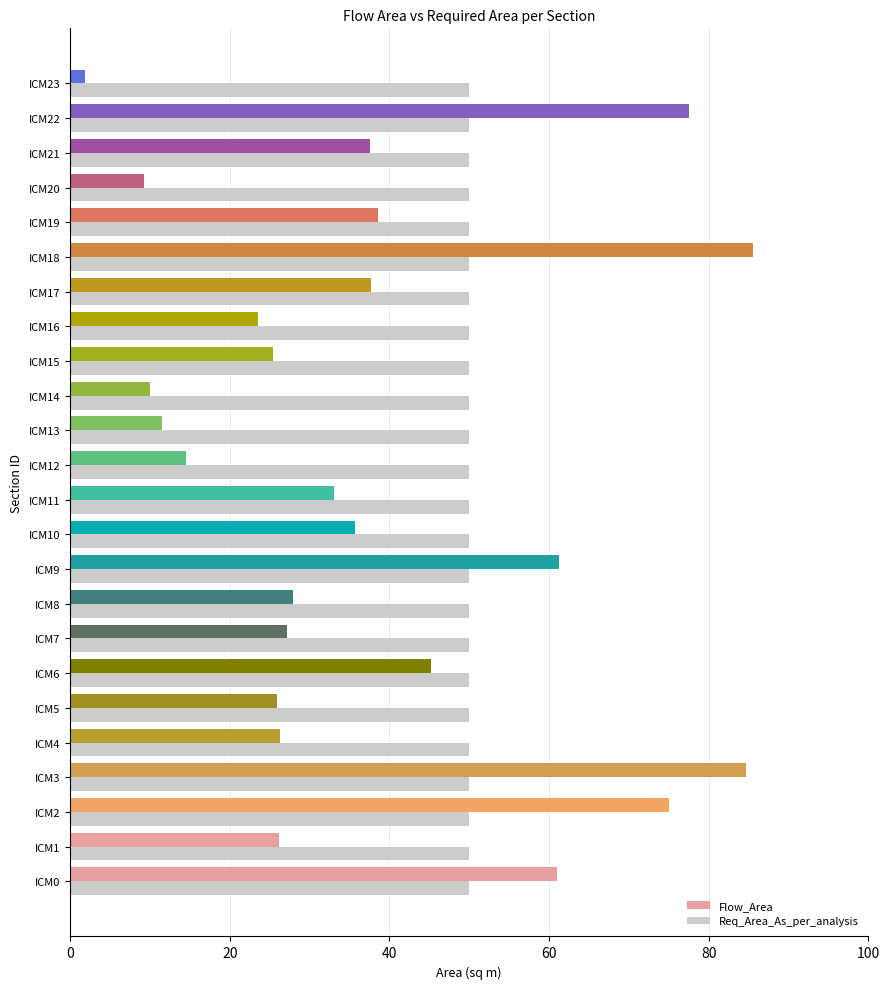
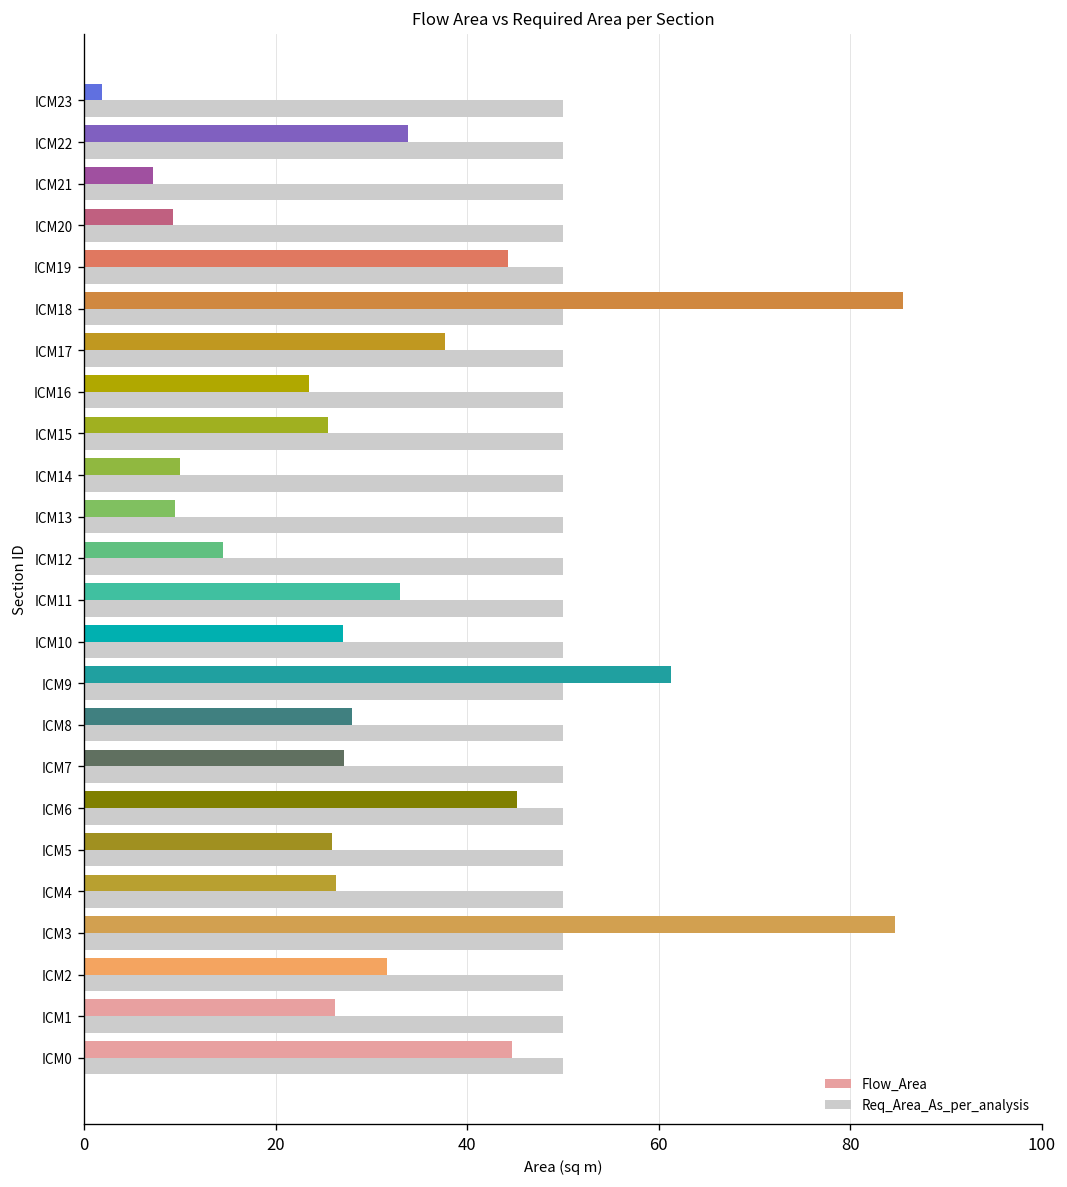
  {
    "Flow_Area": {
      "ICM23": 2,
-     "ICM22": 78,
-     "ICM21": 38,
+     "ICM22": 34,
+     "ICM21": 7,
      "ICM20": 9,
-     "ICM19": 39,
+     "ICM19": 44,
      "ICM18": 85,
      "ICM17": 38,
      "ICM16": 24,
      "ICM15": 25,
      "ICM14": 10,
-     "ICM13": 11,
+     "ICM13": 9,
      "ICM12": 15,
      "ICM11": 33,
-     "ICM10": 36,
+     "ICM10": 27,
      "ICM9": 61,
      "ICM8": 28,
      "ICM7": 27,
      "ICM6": 45,
      "ICM5": 26,
      "ICM4": 26,
      "ICM3": 85,
-     "ICM2": 75,
+     "ICM2": 32,
      "ICM1": 26,
-     "ICM0": 61
+     "ICM0": 45
    },
    "Req_Area_As_per_analysis": {
      "ICM23": 50,
      "ICM22": 50,
      "ICM21": 50,
      "ICM20": 50,
      "ICM19": 50,
      "ICM18": 50,
      "ICM17": 50,
      "ICM16": 50,
      "ICM15": 50,
      "ICM14": 50,
      "ICM13": 50,
      "ICM12": 50,
      "ICM11": 50,
      "ICM10": 50,
      "ICM9": 50,
      "ICM8": 50,
      "ICM7": 50,
      "ICM6": 50,
      "ICM5": 50,
      "ICM4": 50,
      "ICM3": 50,
      "ICM2": 50,
      "ICM1": 50,
      "ICM0": 50
    }
  }
